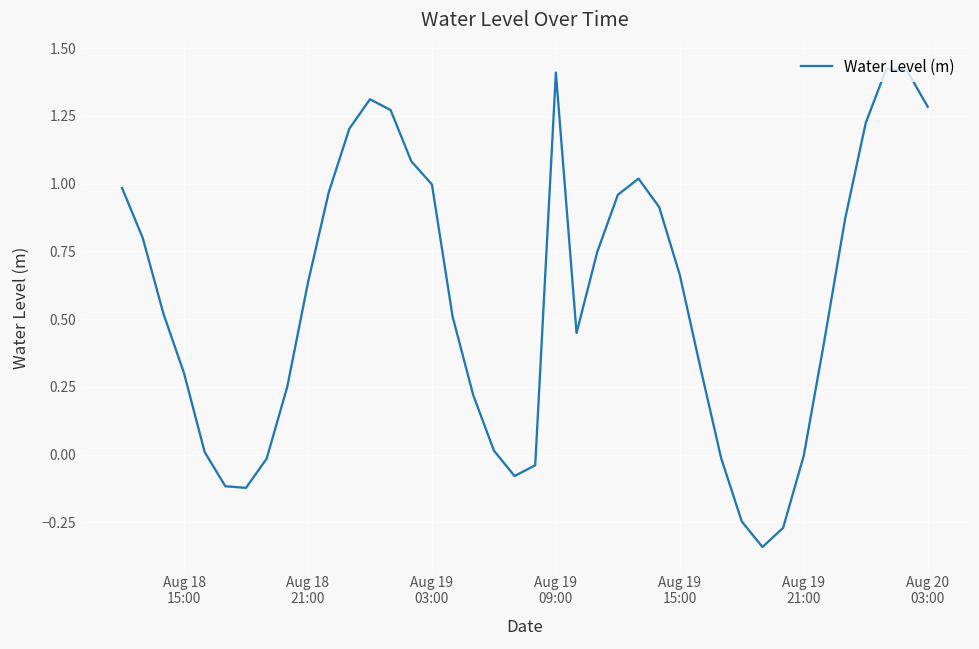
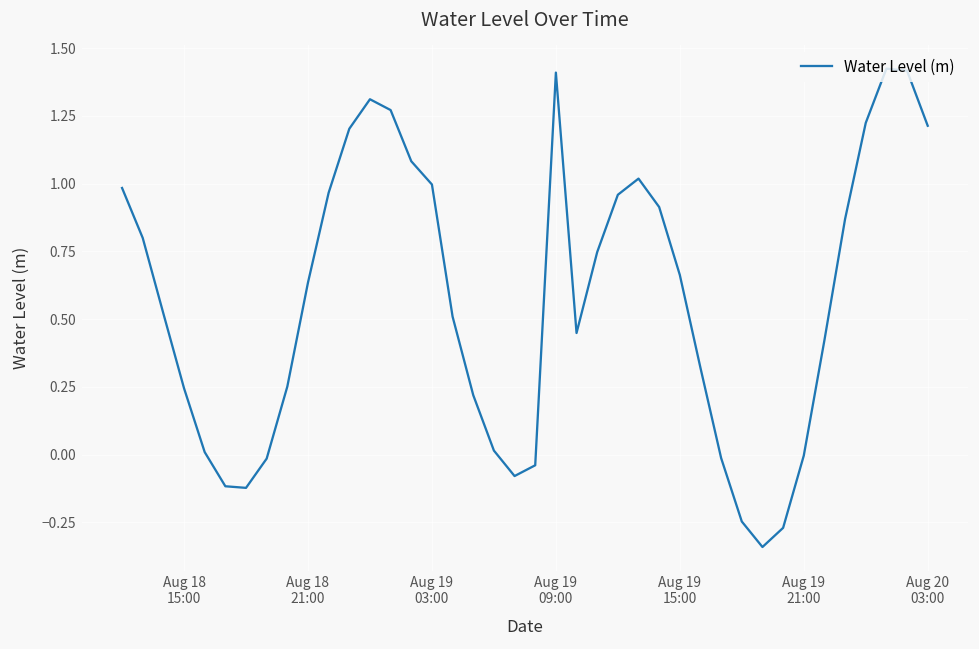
  {
-   "Aug 18 15:00": 0.30,
+   "Aug 18 15:00": 0.25,
    "Aug 18 21:00": 0.64,
    "Aug 19 03:00": 1.00,
    "Aug 19 09:00": 1.41,
    "Aug 19 15:00": 0.66,
    "Aug 19 21:00": 0.00,
-   "Aug 20 03:00": 1.28
+   "Aug 20 03:00": 1.21
  }
